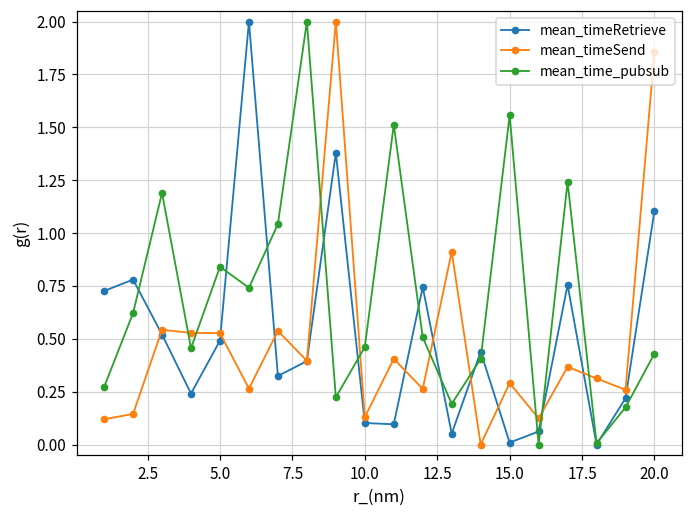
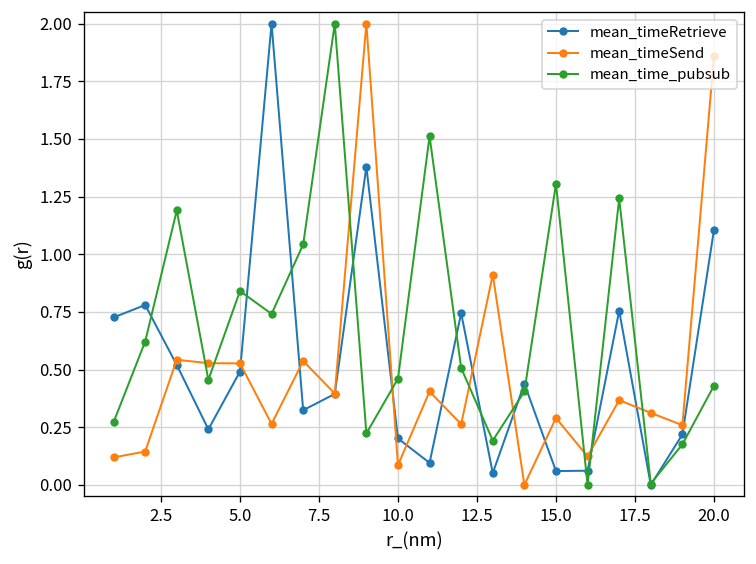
  {
    "mean_timeRetrieve": {
      "5.0": 0.49,
-     "10.0": 0.10,
-     "15.0": 0.01,
+     "10.0": 0.20,
+     "15.0": 0.06,
      "20.0": 1.11
    },
    "mean_timeSend": {
      "5.0": 0.53,
-     "10.0": 0.13,
+     "10.0": 0.09,
      "15.0": 0.29
    },
    "mean_time_pubsub": {
      "5.0": 0.84,
      "10.0": 0.46,
-     "15.0": 1.56,
+     "15.0": 1.31,
      "20.0": 0.43
    }
  }
